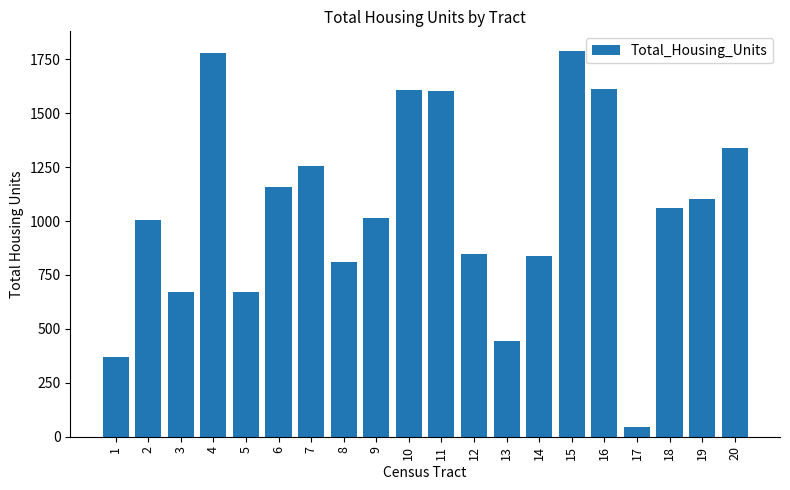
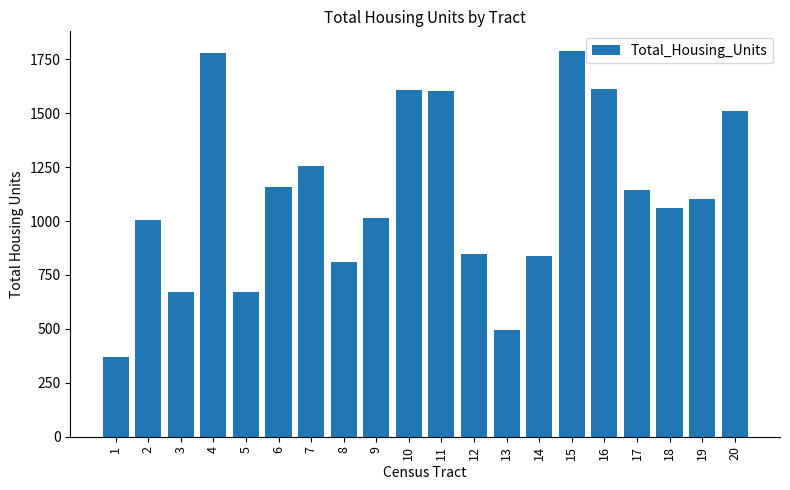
  {
    "1": 370,
    "2": 1000,
    "3": 670,
    "4": 1780,
    "5": 670,
    "6": 1160,
    "7": 1250,
    "8": 810,
    "9": 1020,
    "10": 1610,
    "11": 1600,
    "12": 850,
-   "13": 440,
+   "13": 490,
    "14": 840,
    "15": 1790,
    "16": 1610,
-   "17": 50,
+   "17": 1140,
    "18": 1060,
    "19": 1100,
-   "20": 1340
+   "20": 1510
  }
